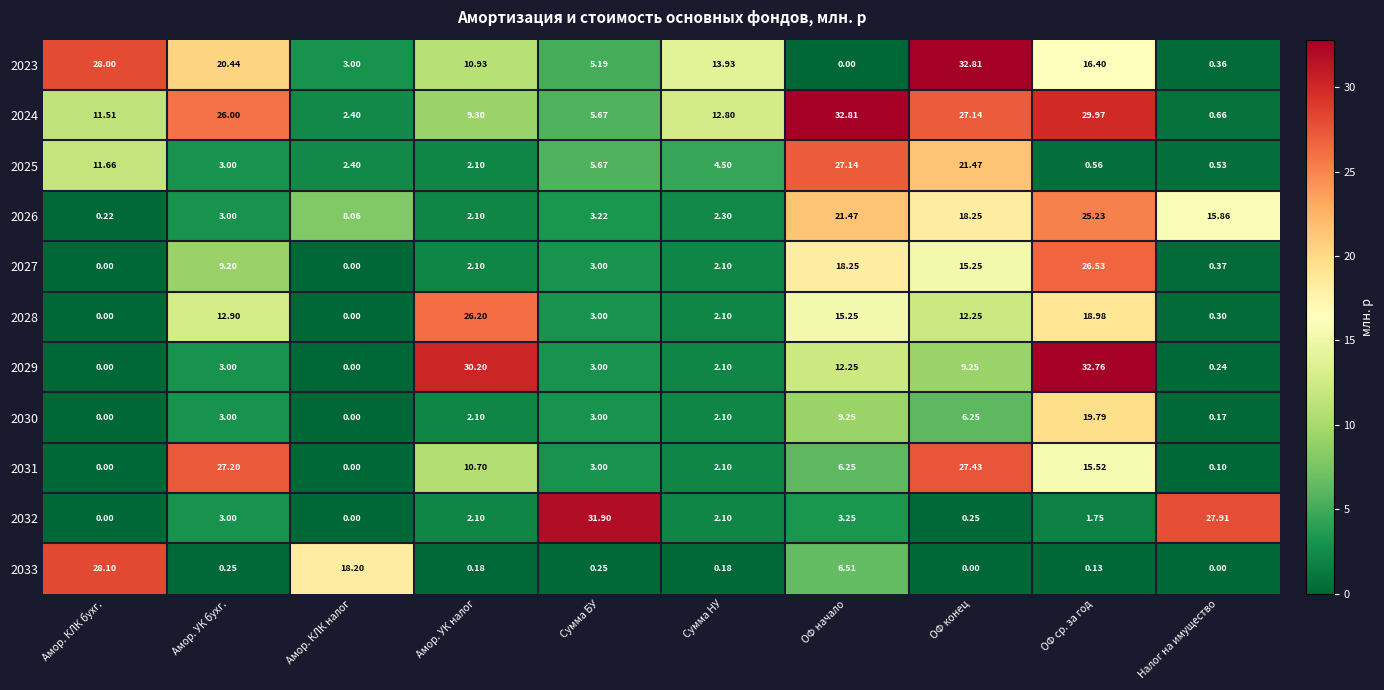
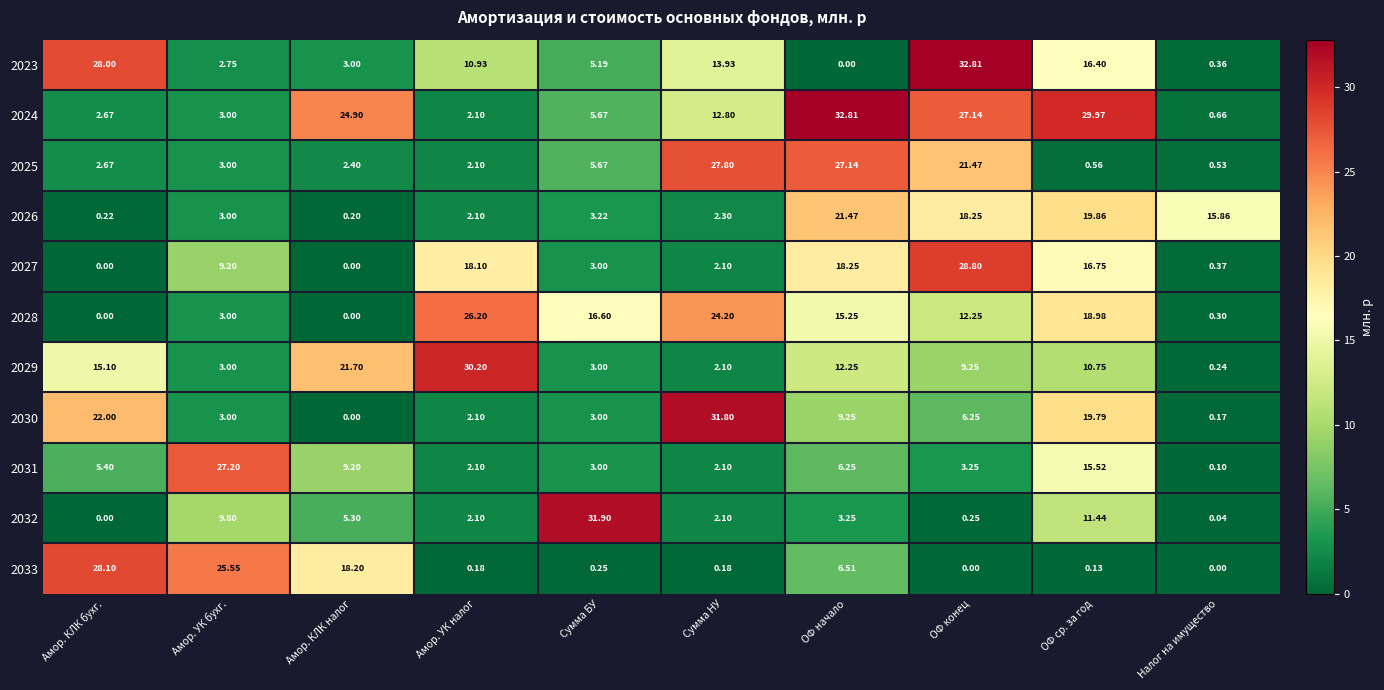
  {
    "2023": {
      "Амор. КЛК бухг.": 28.00,
-     "Амор. УК бухг.": 20.44,
+     "Амор. УК бухг.": 2.75,
      "Амор. КЛК налог": 3.00,
      "Амор. УК налог": 10.93,
      "Сумма БУ": 5.19,
      "Сумма НУ": 13.93,
      "ОФ начало": 0.00,
      "ОФ конец": 32.81,
      "ОФ ср. за год": 16.40,
      "Налог на имущество": 0.36
    },
    "2024": {
-     "Амор. КЛК бухг.": 11.51,
-     "Амор. УК бухг.": 26.00,
-     "Амор. КЛК налог": 2.40,
-     "Амор. УК налог": 9.30,
+     "Амор. КЛК бухг.": 2.67,
+     "Амор. УК бухг.": 3.00,
+     "Амор. КЛК налог": 24.90,
+     "Амор. УК налог": 2.10,
      "Сумма БУ": 5.67,
      "Сумма НУ": 12.80,
      "ОФ начало": 32.81,
      "ОФ конец": 27.14,
      "ОФ ср. за год": 29.97,
      "Налог на имущество": 0.66
    },
    "2025": {
-     "Амор. КЛК бухг.": 11.66,
+     "Амор. КЛК бухг.": 2.67,
      "Амор. УК бухг.": 3.00,
      "Амор. КЛК налог": 2.40,
      "Амор. УК налог": 2.10,
      "Сумма БУ": 5.67,
-     "Сумма НУ": 4.50,
+     "Сумма НУ": 27.80,
      "ОФ начало": 27.14,
      "ОФ конец": 21.47,
      "ОФ ср. за год": 0.56,
      "Налог на имущество": 0.53
    },
    "2026": {
      "Амор. КЛК бухг.": 0.22,
      "Амор. УК бухг.": 3.00,
-     "Амор. КЛК налог": 8.06,
+     "Амор. КЛК налог": 0.20,
      "Амор. УК налог": 2.10,
      "Сумма БУ": 3.22,
      "Сумма НУ": 2.30,
      "ОФ начало": 21.47,
      "ОФ конец": 18.25,
-     "ОФ ср. за год": 25.23,
+     "ОФ ср. за год": 19.86,
      "Налог на имущество": 15.86
    },
    "2027": {
      "Амор. КЛК бухг.": 0.00,
      "Амор. УК бухг.": 9.20,
      "Амор. КЛК налог": 0.00,
-     "Амор. УК налог": 2.10,
+     "Амор. УК налог": 18.10,
      "Сумма БУ": 3.00,
      "Сумма НУ": 2.10,
      "ОФ начало": 18.25,
-     "ОФ конец": 15.25,
-     "ОФ ср. за год": 26.53,
+     "ОФ конец": 28.80,
+     "ОФ ср. за год": 16.75,
      "Налог на имущество": 0.37
    },
    "2028": {
      "Амор. КЛК бухг.": 0.00,
-     "Амор. УК бухг.": 12.90,
+     "Амор. УК бухг.": 3.00,
      "Амор. КЛК налог": 0.00,
      "Амор. УК налог": 26.20,
-     "Сумма БУ": 3.00,
-     "Сумма НУ": 2.10,
+     "Сумма БУ": 16.60,
+     "Сумма НУ": 24.20,
      "ОФ начало": 15.25,
      "ОФ конец": 12.25,
      "ОФ ср. за год": 18.98,
      "Налог на имущество": 0.30
    },
    "2029": {
-     "Амор. КЛК бухг.": 0.00,
+     "Амор. КЛК бухг.": 15.10,
      "Амор. УК бухг.": 3.00,
-     "Амор. КЛК налог": 0.00,
+     "Амор. КЛК налог": 21.70,
      "Амор. УК налог": 30.20,
      "Сумма БУ": 3.00,
      "Сумма НУ": 2.10,
      "ОФ начало": 12.25,
      "ОФ конец": 9.25,
-     "ОФ ср. за год": 32.76,
+     "ОФ ср. за год": 10.75,
      "Налог на имущество": 0.24
    },
    "2030": {
-     "Амор. КЛК бухг.": 0.00,
+     "Амор. КЛК бухг.": 22.00,
      "Амор. УК бухг.": 3.00,
      "Амор. КЛК налог": 0.00,
      "Амор. УК налог": 2.10,
      "Сумма БУ": 3.00,
-     "Сумма НУ": 2.10,
+     "Сумма НУ": 31.80,
      "ОФ начало": 9.25,
      "ОФ конец": 6.25,
      "ОФ ср. за год": 19.79,
      "Налог на имущество": 0.17
    },
    "2031": {
-     "Амор. КЛК бухг.": 0.00,
+     "Амор. КЛК бухг.": 5.40,
      "Амор. УК бухг.": 27.20,
-     "Амор. КЛК налог": 0.00,
-     "Амор. УК налог": 10.70,
+     "Амор. КЛК налог": 9.20,
+     "Амор. УК налог": 2.10,
      "Сумма БУ": 3.00,
      "Сумма НУ": 2.10,
      "ОФ начало": 6.25,
-     "ОФ конец": 27.43,
+     "ОФ конец": 3.25,
      "ОФ ср. за год": 15.52,
      "Налог на имущество": 0.10
    },
    "2032": {
      "Амор. КЛК бухг.": 0.00,
-     "Амор. УК бухг.": 3.00,
-     "Амор. КЛК налог": 0.00,
+     "Амор. УК бухг.": 9.80,
+     "Амор. КЛК налог": 5.30,
      "Амор. УК налог": 2.10,
      "Сумма БУ": 31.90,
      "Сумма НУ": 2.10,
      "ОФ начало": 3.25,
      "ОФ конец": 0.25,
-     "ОФ ср. за год": 1.75,
-     "Налог на имущество": 27.91
+     "ОФ ср. за год": 11.44,
+     "Налог на имущество": 0.04
    },
    "2033": {
      "Амор. КЛК бухг.": 28.10,
-     "Амор. УК бухг.": 0.25,
+     "Амор. УК бухг.": 25.55,
      "Амор. КЛК налог": 18.20,
      "Амор. УК налог": 0.18,
      "Сумма БУ": 0.25,
      "Сумма НУ": 0.18,
      "ОФ начало": 6.51,
      "ОФ конец": 0.00,
      "ОФ ср. за год": 0.13,
      "Налог на имущество": 0.00
    }
  }
